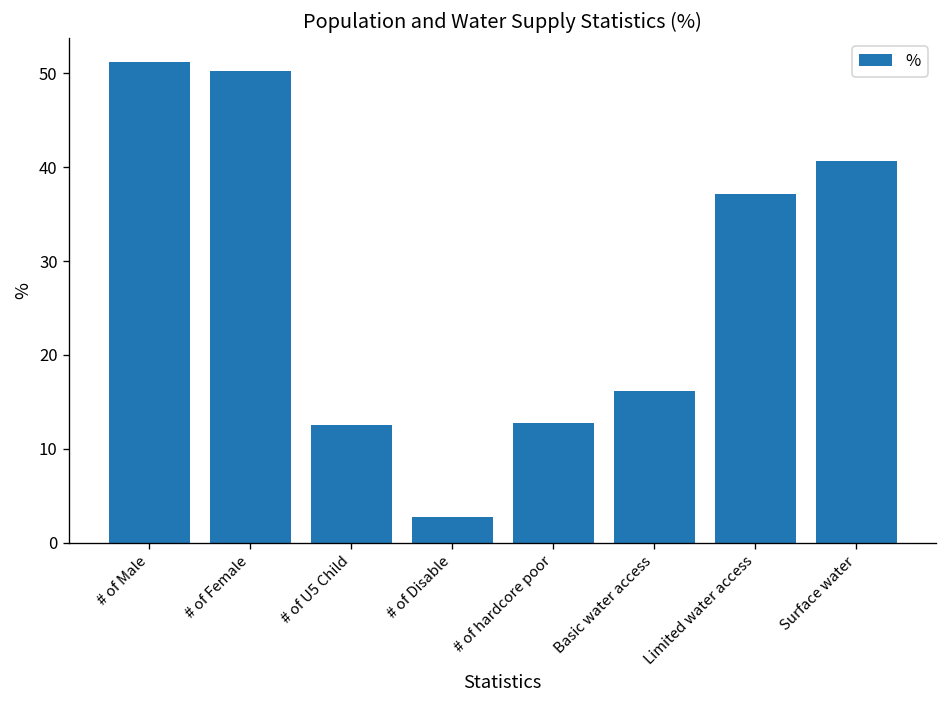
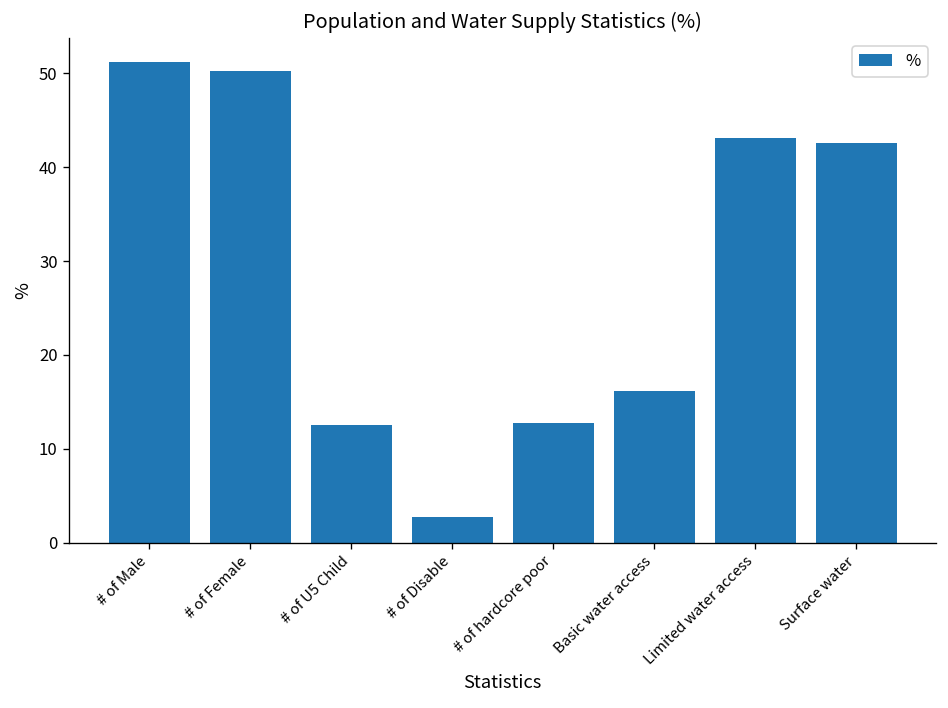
  {
    "# of Male": 51,
    "# of Female": 50,
    "# of U5 Child": 13,
    "# of Disable": 3,
    "# of hardcore poor": 13,
    "Basic water access": 16,
-   "Limited water access": 37,
-   "Surface water": 41
+   "Limited water access": 43,
+   "Surface water": 43
  }
